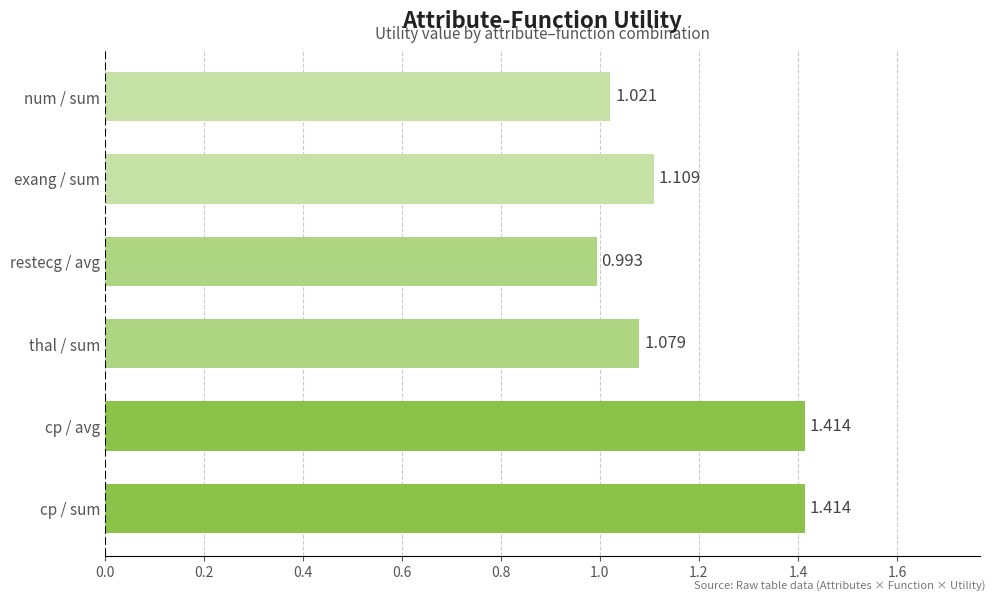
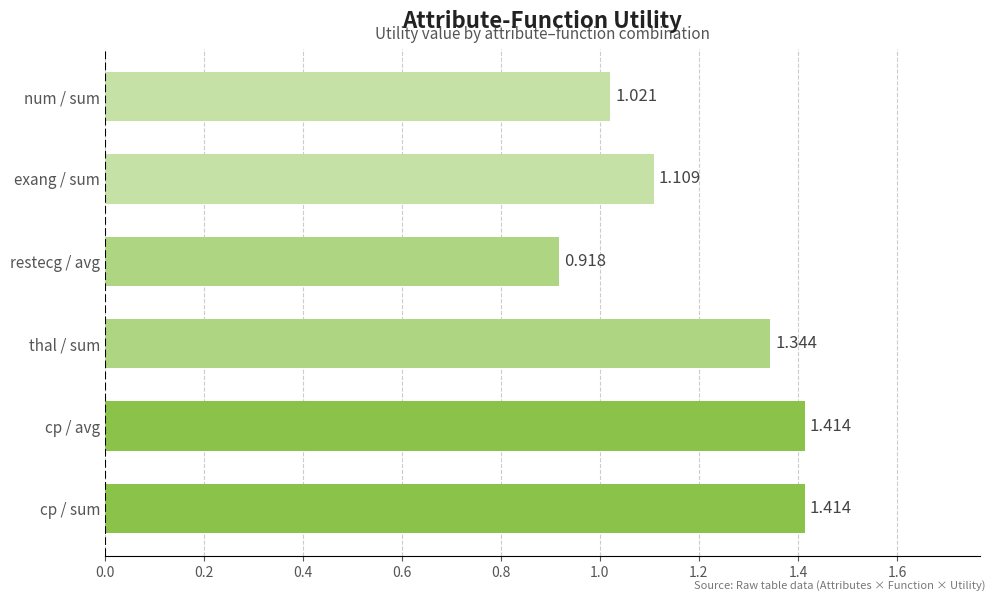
  {
    "num / sum": 1.021,
    "exang / sum": 1.109,
-   "restecg / avg": 0.993,
-   "thal / sum": 1.079,
+   "restecg / avg": 0.918,
+   "thal / sum": 1.344,
    "cp / avg": 1.414,
    "cp / sum": 1.414
  }
